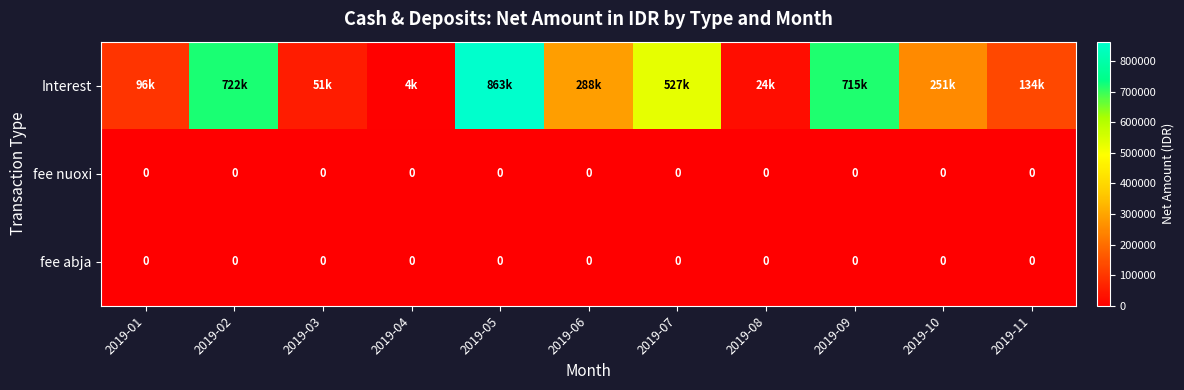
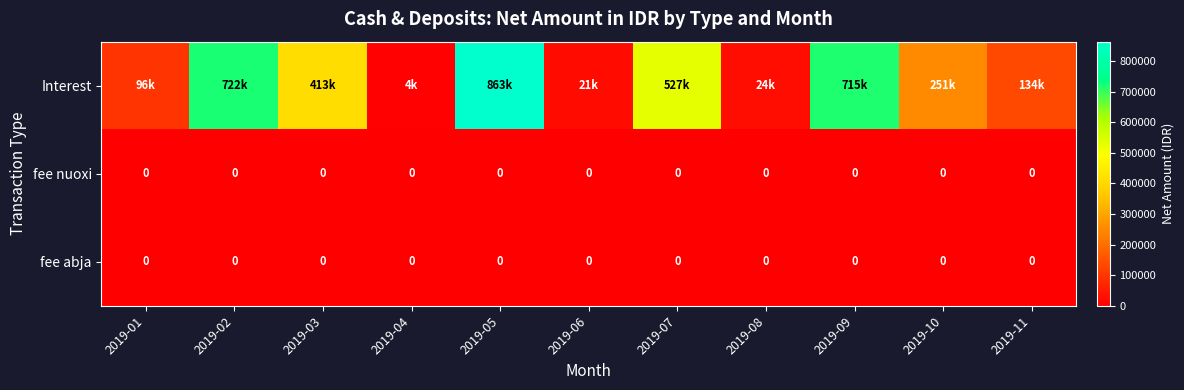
  {
    "Interest": {
      "2019-01": "96k",
      "2019-02": "722k",
-     "2019-03": "51k",
+     "2019-03": "413k",
      "2019-04": "4k",
      "2019-05": "863k",
-     "2019-06": "288k",
+     "2019-06": "21k",
      "2019-07": "527k",
      "2019-08": "24k",
      "2019-09": "715k",
      "2019-10": "251k",
      "2019-11": "134k"
    },
    "fee nuoxi": {
      "2019-01": "0",
      "2019-02": "0",
      "2019-03": "0",
      "2019-04": "0",
      "2019-05": "0",
      "2019-06": "0",
      "2019-07": "0",
      "2019-08": "0",
      "2019-09": "0",
      "2019-10": "0",
      "2019-11": "0"
    },
    "fee abja": {
      "2019-01": "0",
      "2019-02": "0",
      "2019-03": "0",
      "2019-04": "0",
      "2019-05": "0",
      "2019-06": "0",
      "2019-07": "0",
      "2019-08": "0",
      "2019-09": "0",
      "2019-10": "0",
      "2019-11": "0"
    }
  }
